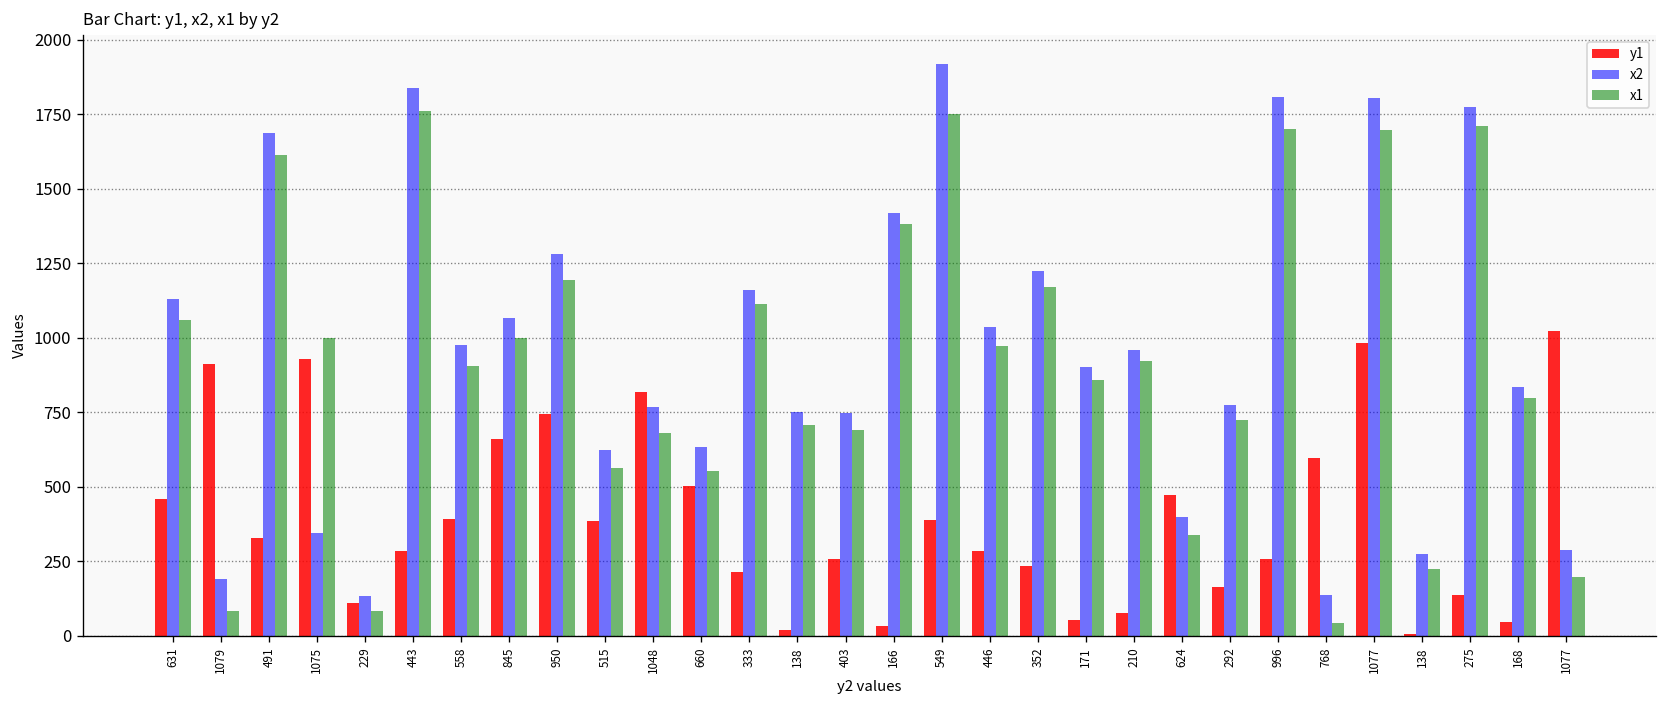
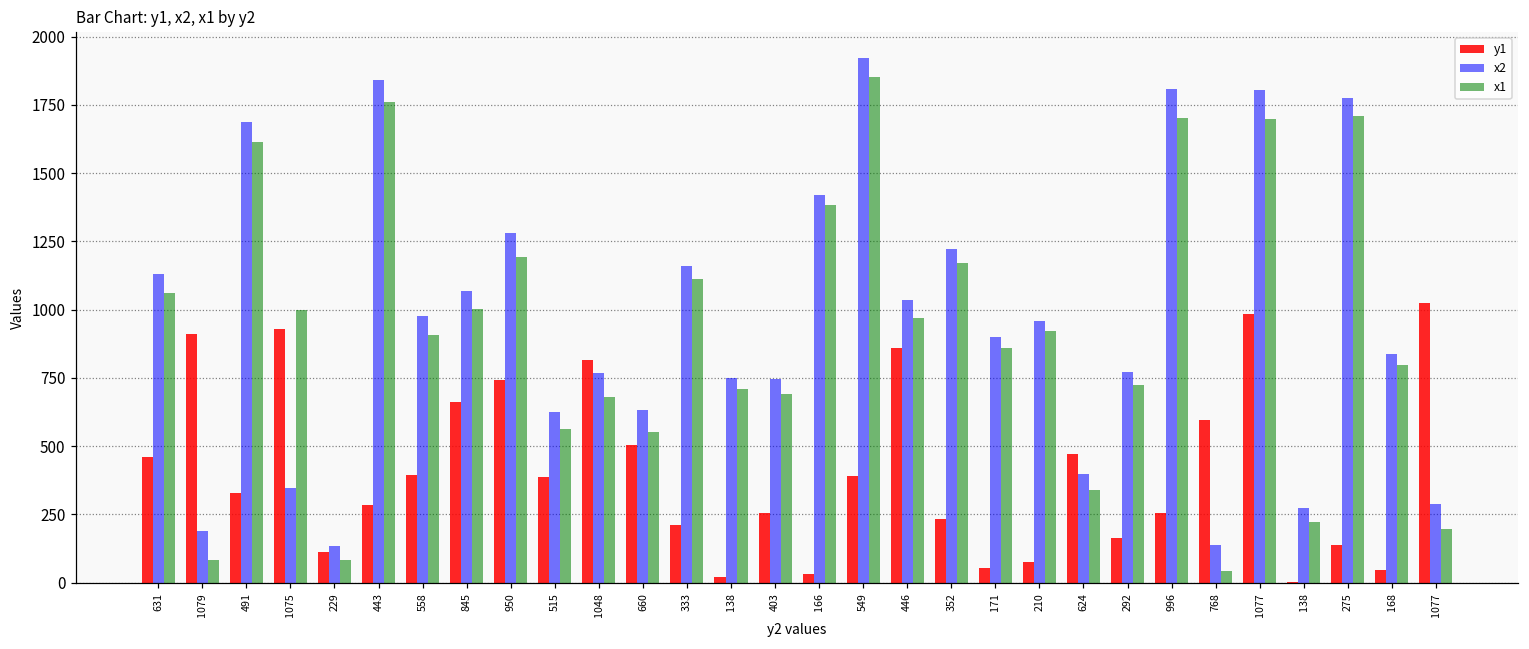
  {
    "y1": {
      "631": 460,
      "1079": 910,
      "491": 330,
      "1075": 930,
      "229": 110,
      "443": 280,
      "558": 390,
      "845": 660,
      "950": 740,
      "515": 390,
      "1048": 820,
      "660": 500,
      "333": 210,
      "403": 260,
      "166": 30,
      "549": 390,
-     "446": 290,
+     "446": 860,
      "352": 240,
      "171": 50,
      "210": 80,
      "624": 470,
      "292": 160,
      "996": 260,
      "768": 600,
      "275": 140,
      "168": 50
    },
    "x2": {
      "631": 1130,
      "1079": 190,
      "491": 1690,
      "1075": 350,
      "229": 130,
      "443": 1840,
      "558": 980,
      "845": 1070,
      "950": 1280,
      "515": 620,
      "1048": 770,
      "660": 630,
      "333": 1160,
      "403": 750,
      "166": 1420,
      "549": 1920,
      "446": 1040,
      "352": 1220,
      "171": 900,
      "210": 960,
      "624": 400,
      "292": 770,
      "996": 1810,
      "768": 140,
      "275": 1780,
      "168": 840
    },
    "x1": {
      "631": 1060,
      "1079": 80,
      "491": 1610,
      "1075": 1000,
      "229": 80,
      "443": 1760,
      "558": 910,
      "845": 1000,
      "950": 1190,
      "515": 560,
      "1048": 680,
      "660": 550,
      "333": 1110,
      "403": 690,
      "166": 1380,
-     "549": 1750,
+     "549": 1850,
      "446": 970,
      "352": 1170,
      "171": 860,
      "210": 920,
      "624": 340,
      "292": 730,
      "996": 1700,
      "768": 40,
      "275": 1710,
      "168": 800
    }
  }
